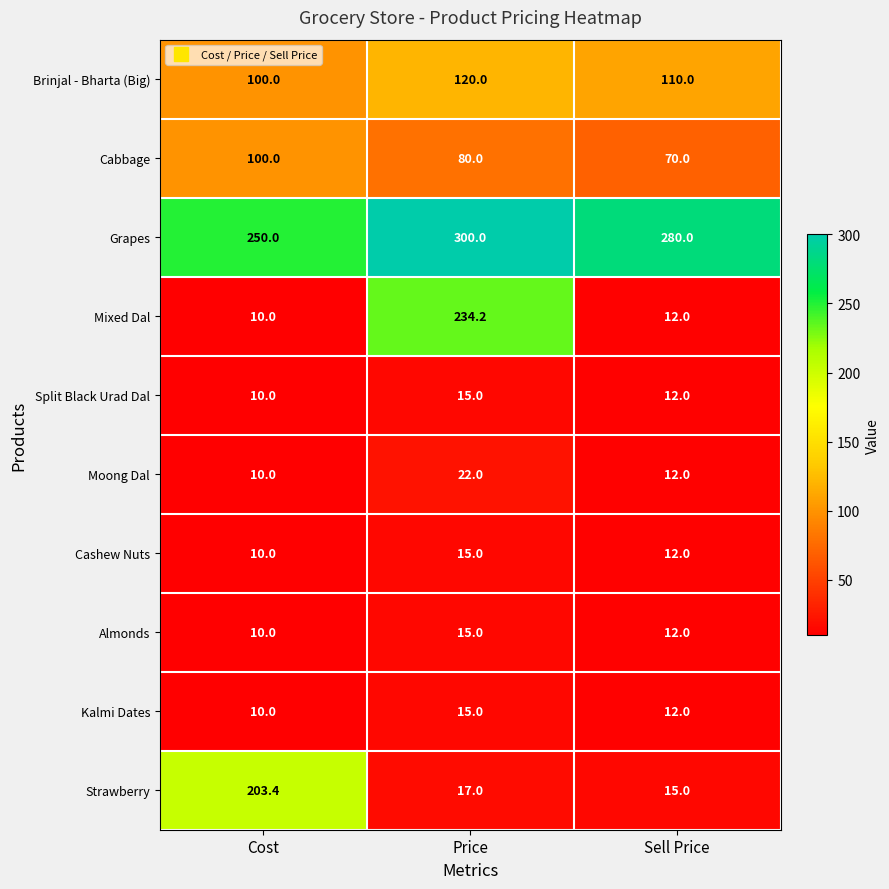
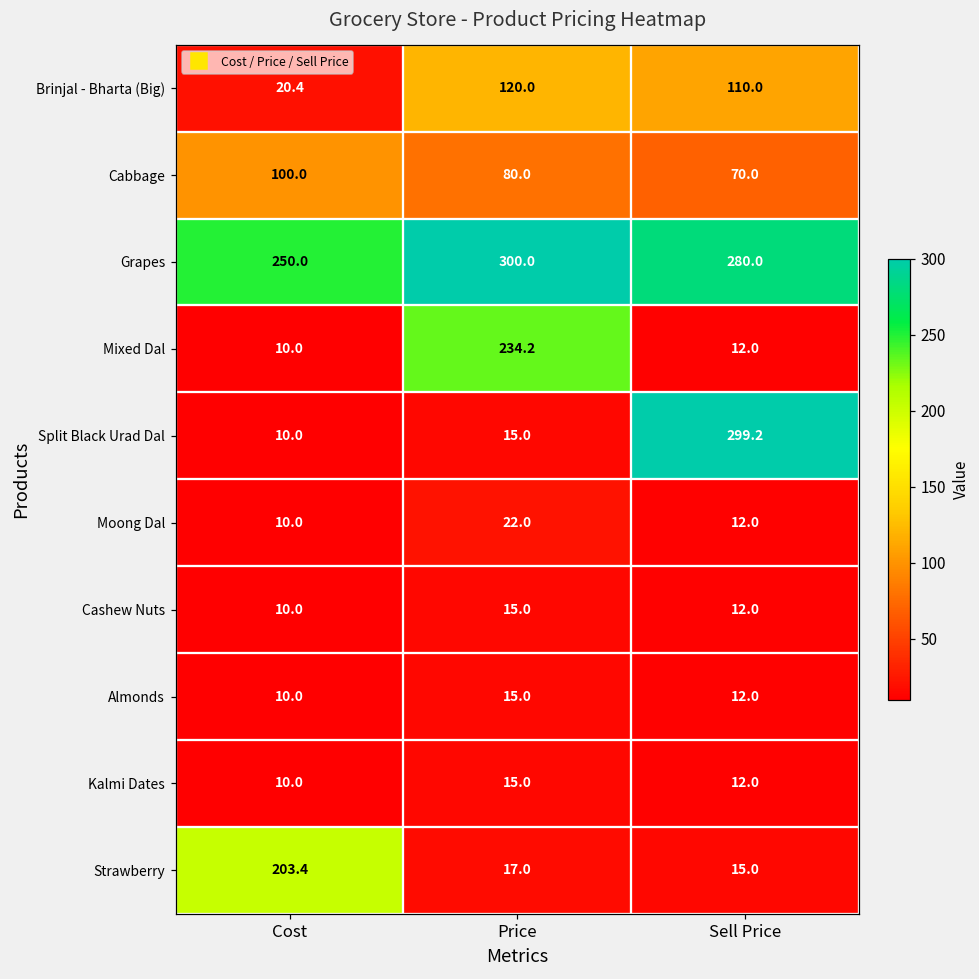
  {
    "Brinjal - Bharta (Big)": {
-     "Cost": 100.0,
+     "Cost": 20.4,
      "Price": 120.0,
      "Sell Price": 110.0
    },
    "Cabbage": {
      "Cost": 100.0,
      "Price": 80.0,
      "Sell Price": 70.0
    },
    "Grapes": {
      "Cost": 250.0,
      "Price": 300.0,
      "Sell Price": 280.0
    },
    "Mixed Dal": {
      "Cost": 10.0,
      "Price": 234.2,
      "Sell Price": 12.0
    },
    "Split Black Urad Dal": {
      "Cost": 10.0,
      "Price": 15.0,
-     "Sell Price": 12.0
+     "Sell Price": 299.2
    },
    "Moong Dal": {
      "Cost": 10.0,
      "Price": 22.0,
      "Sell Price": 12.0
    },
    "Cashew Nuts": {
      "Cost": 10.0,
      "Price": 15.0,
      "Sell Price": 12.0
    },
    "Almonds": {
      "Cost": 10.0,
      "Price": 15.0,
      "Sell Price": 12.0
    },
    "Kalmi Dates": {
      "Cost": 10.0,
      "Price": 15.0,
      "Sell Price": 12.0
    },
    "Strawberry": {
      "Cost": 203.4,
      "Price": 17.0,
      "Sell Price": 15.0
    }
  }
